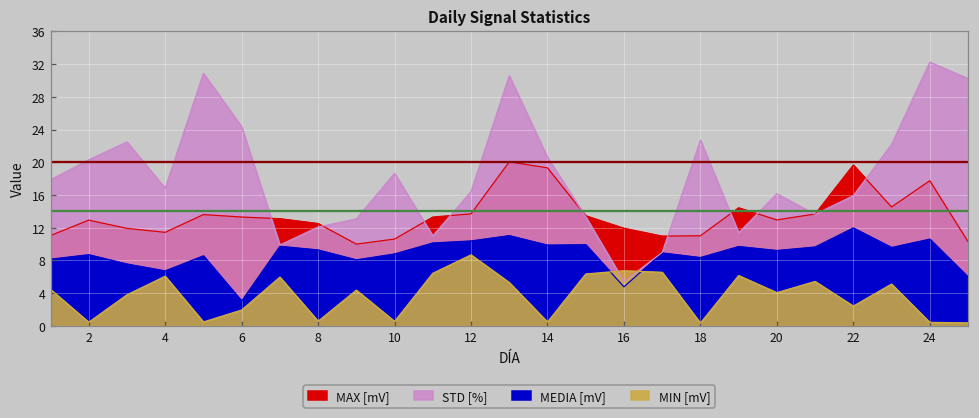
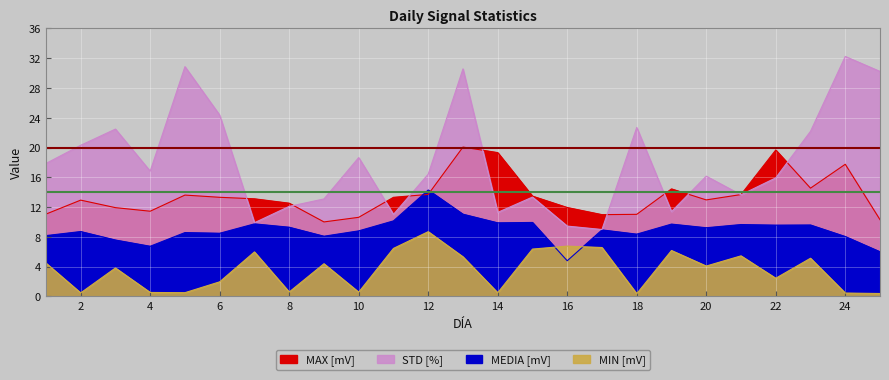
  {
    "MAX [mV]": {
      "2": 13,
      "4": 11,
      "6": 13,
      "8": 13,
      "10": 11,
      "12": 14,
      "14": 19,
      "16": 12,
      "18": 11,
      "20": 13,
      "22": 20,
      "24": 18
    },
    "STD [%]": {
      "2": 20,
      "4": 17,
      "6": 24,
      "8": 12,
      "10": 19,
      "12": 16,
-     "14": 21,
-     "16": 5,
+     "14": 11,
+     "16": 9,
      "18": 23,
      "20": 16,
      "22": 16,
      "24": 32
    },
    "MEDIA [mV]": {
      "2": 9,
      "4": 7,
-     "6": 3,
+     "6": 8,
      "8": 9,
      "10": 9,
-     "12": 10,
+     "12": 14,
      "14": 10,
      "16": 5,
      "18": 8,
      "20": 9,
-     "22": 12,
-     "24": 11
+     "22": 10,
+     "24": 8
    },
    "MIN [mV]": {
      "2": 0,
-     "4": 6,
+     "4": 1,
      "6": 2,
      "8": 1,
      "10": 1,
      "12": 9,
      "14": 0,
      "16": 7,
      "18": 0,
      "20": 4,
      "22": 2,
      "24": 0
    }
  }
